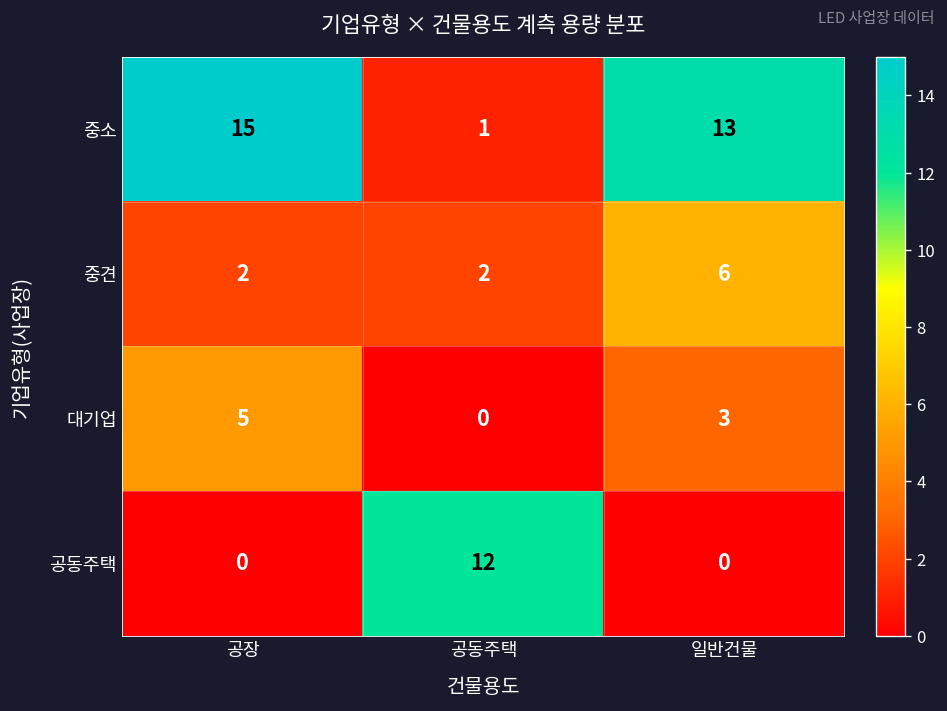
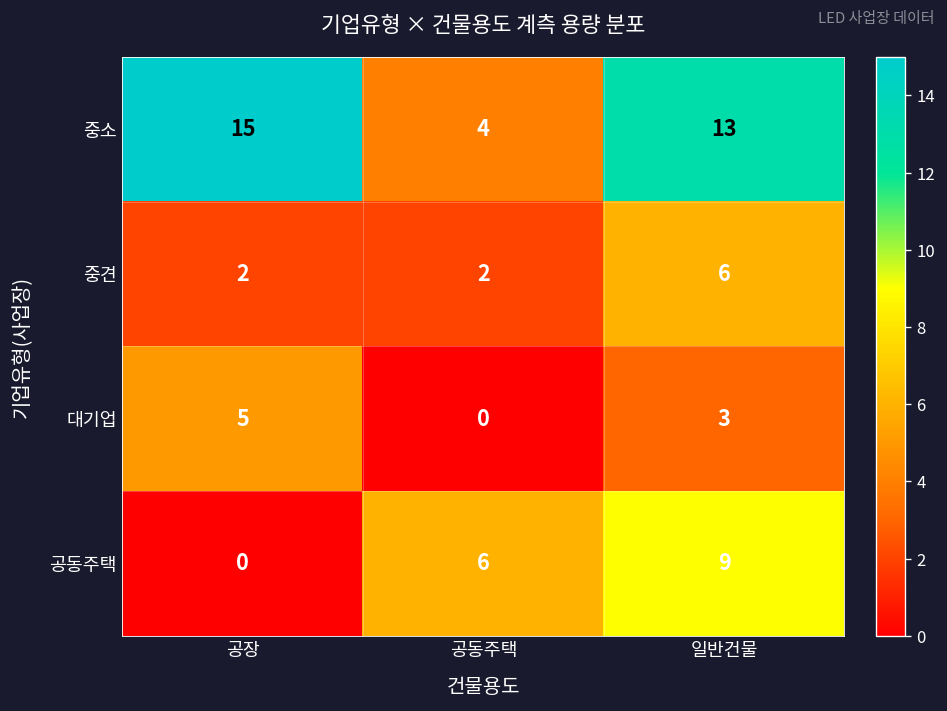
  {
    "중소": {
      "공장": 15,
-     "공동주택": 1,
+     "공동주택": 4,
      "일반건물": 13
    },
    "중견": {
      "공장": 2,
      "공동주택": 2,
      "일반건물": 6
    },
    "대기업": {
      "공장": 5,
      "공동주택": 0,
      "일반건물": 3
    },
    "공동주택": {
      "공장": 0,
-     "공동주택": 12,
-     "일반건물": 0
+     "공동주택": 6,
+     "일반건물": 9
    }
  }
